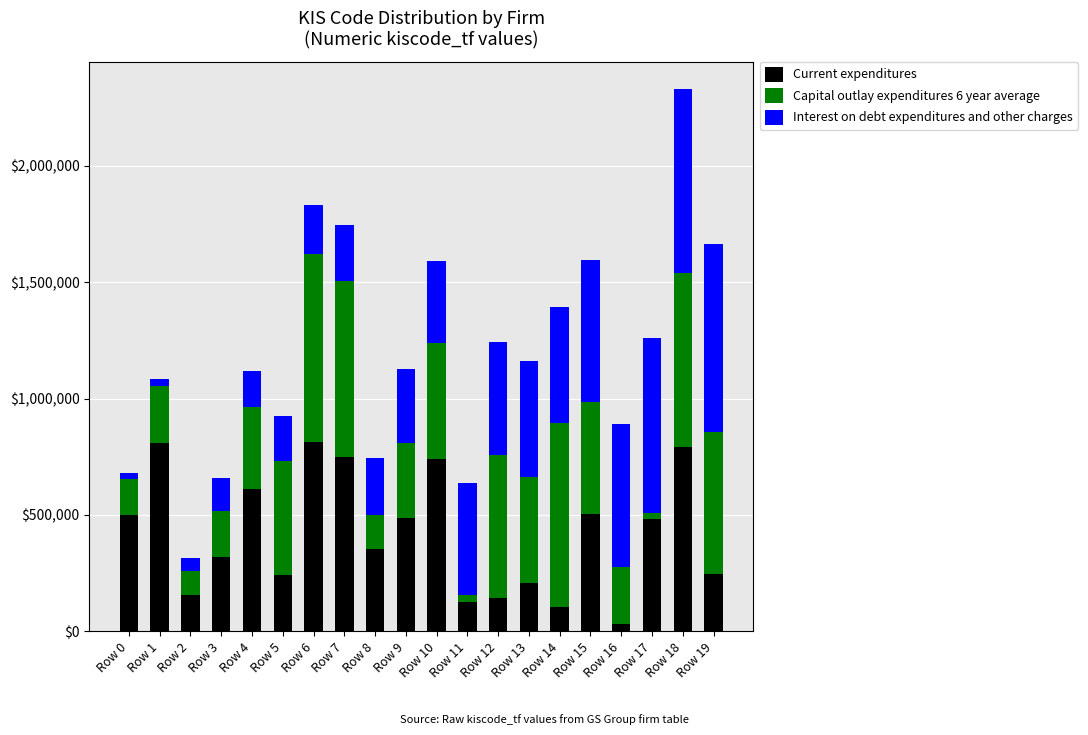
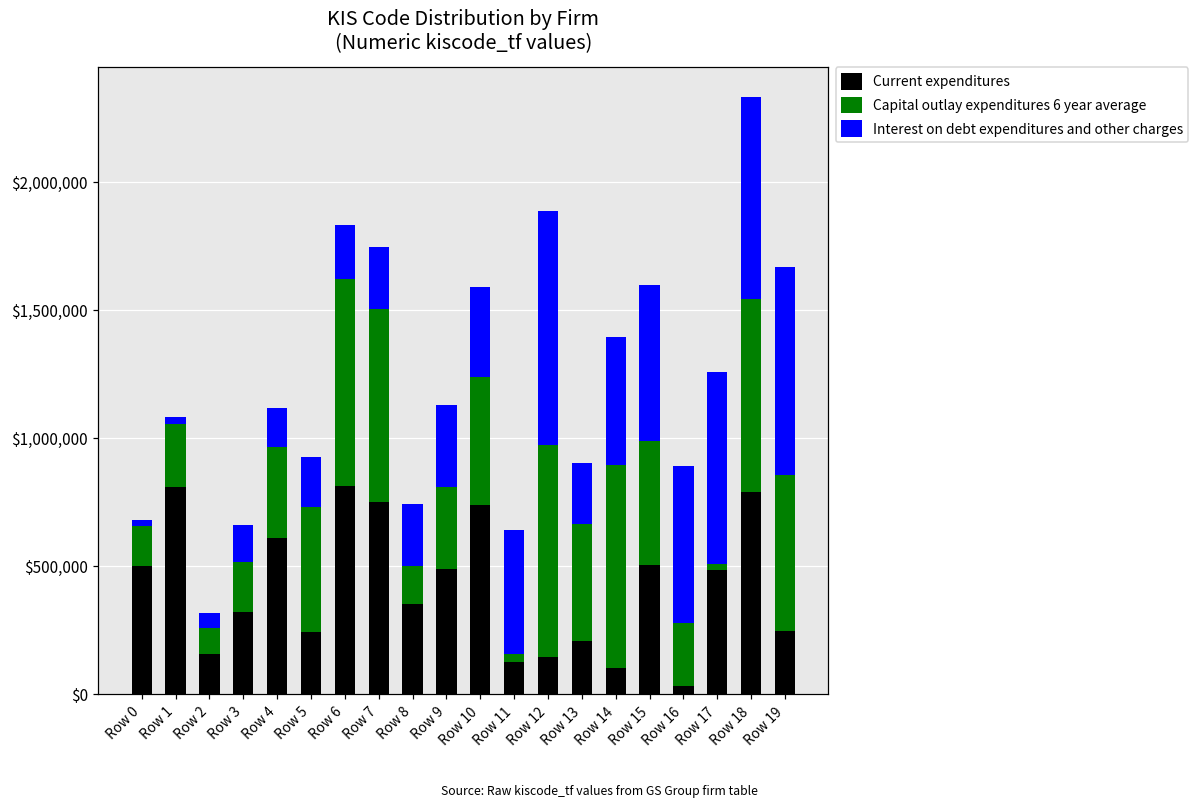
  {
    "Current expenditures": {
      "Row 0": "$500,000",
      "Row 1": "$810,000",
      "Row 2": "$150,000",
      "Row 3": "$320,000",
      "Row 4": "$610,000",
      "Row 5": "$240,000",
      "Row 6": "$810,000",
      "Row 7": "$750,000",
      "Row 8": "$350,000",
      "Row 9": "$490,000",
      "Row 10": "$740,000",
      "Row 11": "$120,000",
      "Row 12": "$150,000",
      "Row 13": "$210,000",
      "Row 14": "$100,000",
      "Row 15": "$500,000",
      "Row 16": "$30,000",
      "Row 17": "$480,000",
      "Row 18": "$790,000",
      "Row 19": "$250,000"
    },
    "Capital outlay expenditures 6 year average": {
      "Row 0": "$150,000",
      "Row 1": "$240,000",
      "Row 2": "$100,000",
      "Row 3": "$190,000",
      "Row 4": "$350,000",
      "Row 5": "$490,000",
      "Row 6": "$810,000",
      "Row 7": "$750,000",
      "Row 8": "$150,000",
      "Row 9": "$320,000",
      "Row 10": "$500,000",
      "Row 11": "$30,000",
-     "Row 12": "$610,000",
+     "Row 12": "$830,000",
      "Row 13": "$450,000",
      "Row 14": "$790,000",
      "Row 15": "$480,000",
      "Row 16": "$250,000",
      "Row 17": "$20,000",
      "Row 18": "$750,000",
      "Row 19": "$610,000"
    },
    "Interest on debt expenditures and other charges": {
      "Row 0": "$20,000",
      "Row 1": "$30,000",
      "Row 2": "$60,000",
      "Row 3": "$150,000",
      "Row 4": "$150,000",
      "Row 5": "$190,000",
      "Row 6": "$210,000",
      "Row 7": "$240,000",
      "Row 8": "$250,000",
      "Row 9": "$320,000",
      "Row 10": "$350,000",
      "Row 11": "$480,000",
-     "Row 12": "$490,000",
-     "Row 13": "$500,000",
+     "Row 12": "$910,000",
+     "Row 13": "$240,000",
      "Row 14": "$500,000",
      "Row 15": "$610,000",
      "Row 16": "$610,000",
      "Row 17": "$750,000",
      "Row 18": "$790,000",
      "Row 19": "$810,000"
    }
  }
